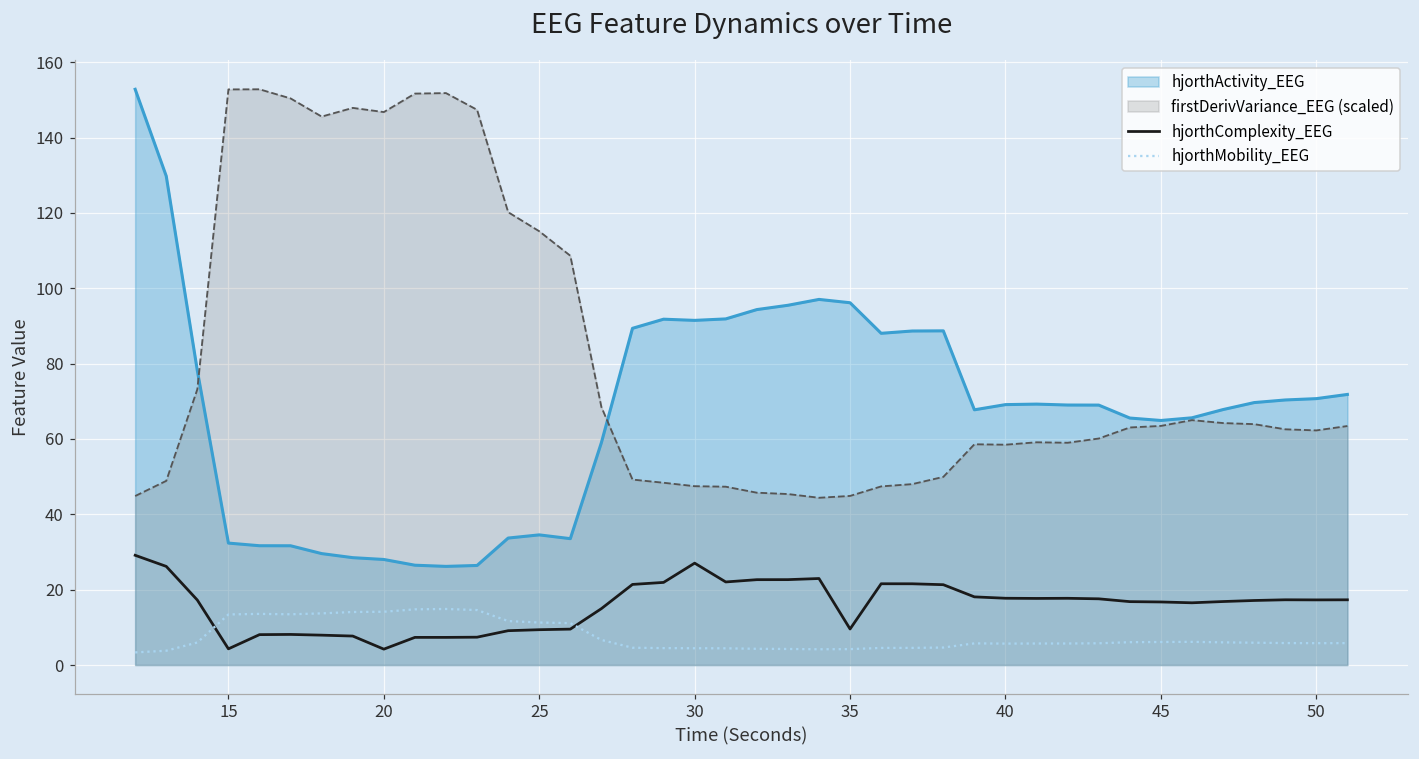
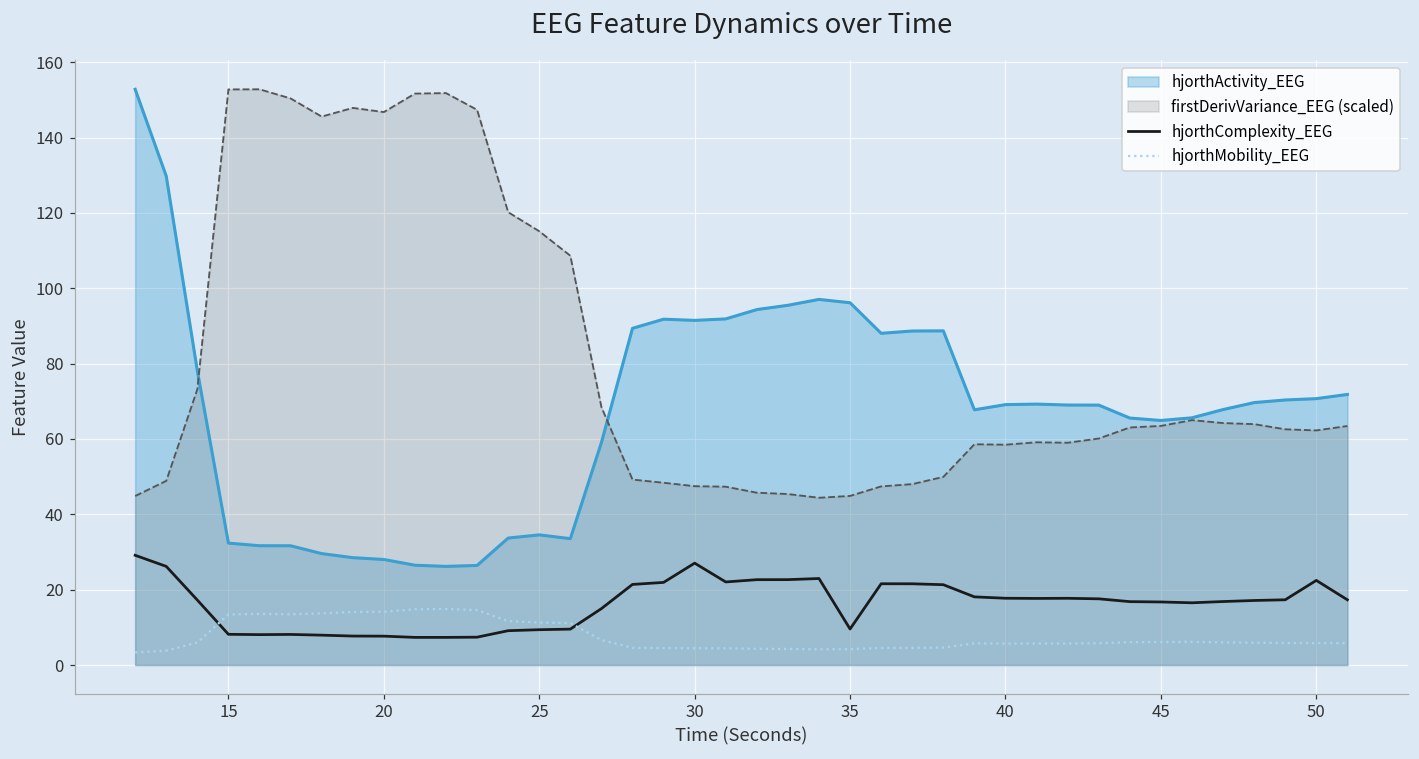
  {
    "hjorthComplexity_EEG": {
-     "15": 4,
-     "20": 4,
+     "15": 8,
+     "20": 8,
      "25": 9,
      "30": 27,
      "35": 10,
      "40": 18,
      "45": 17,
-     "50": 17
+     "50": 22
    }
  }
